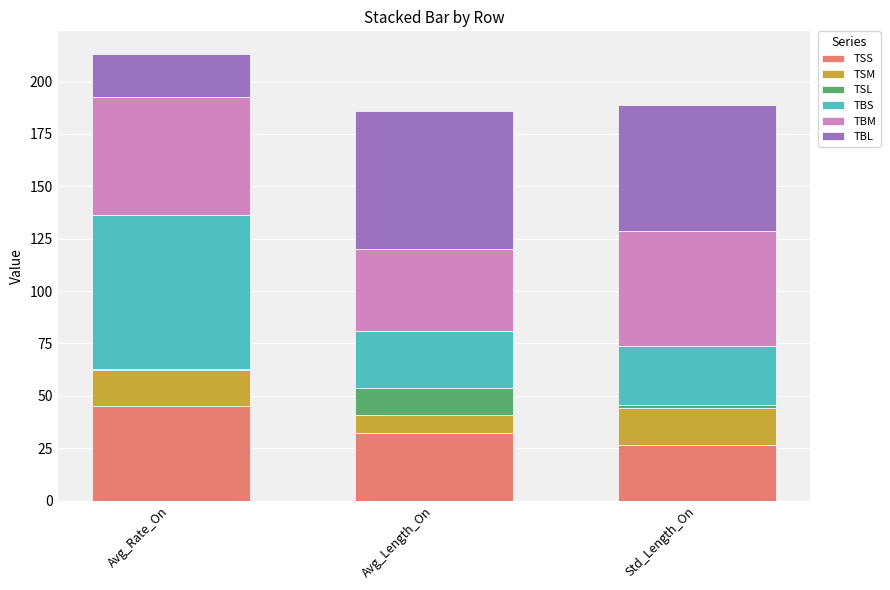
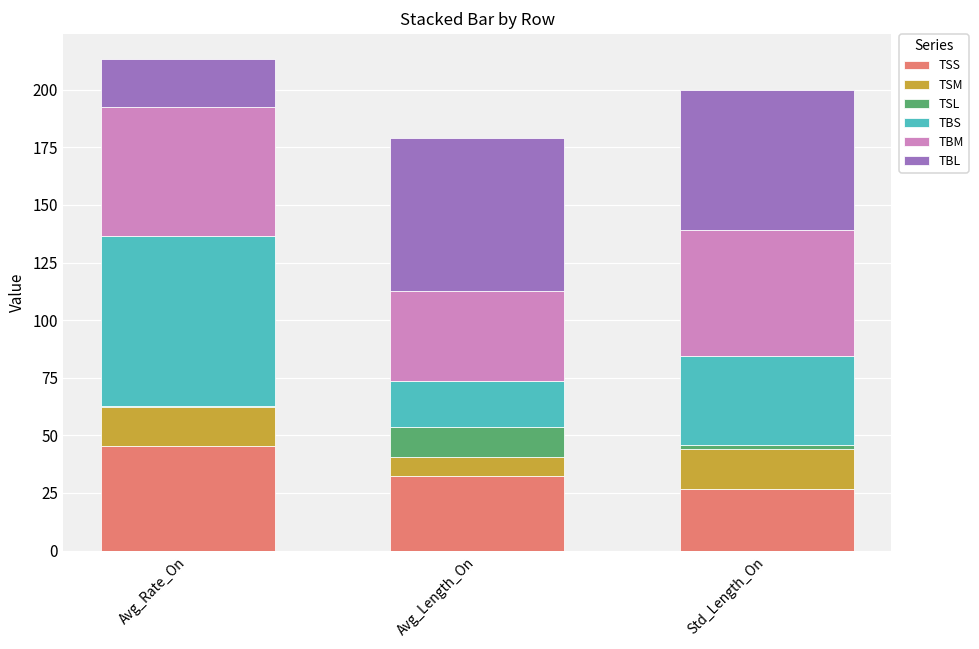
  {
    "TSS": {
      "Avg_Rate_On": 45,
      "Avg_Length_On": 32,
      "Std_Length_On": 27
    },
    "TSM": {
      "Avg_Rate_On": 17,
      "Avg_Length_On": 8,
      "Std_Length_On": 18
    },
    "TSL": {
      "Avg_Length_On": 13,
      "Std_Length_On": 2
    },
    "TBS": {
      "Avg_Rate_On": 74,
-     "Avg_Length_On": 28,
-     "Std_Length_On": 28
+     "Avg_Length_On": 20,
+     "Std_Length_On": 39
    }
  }
